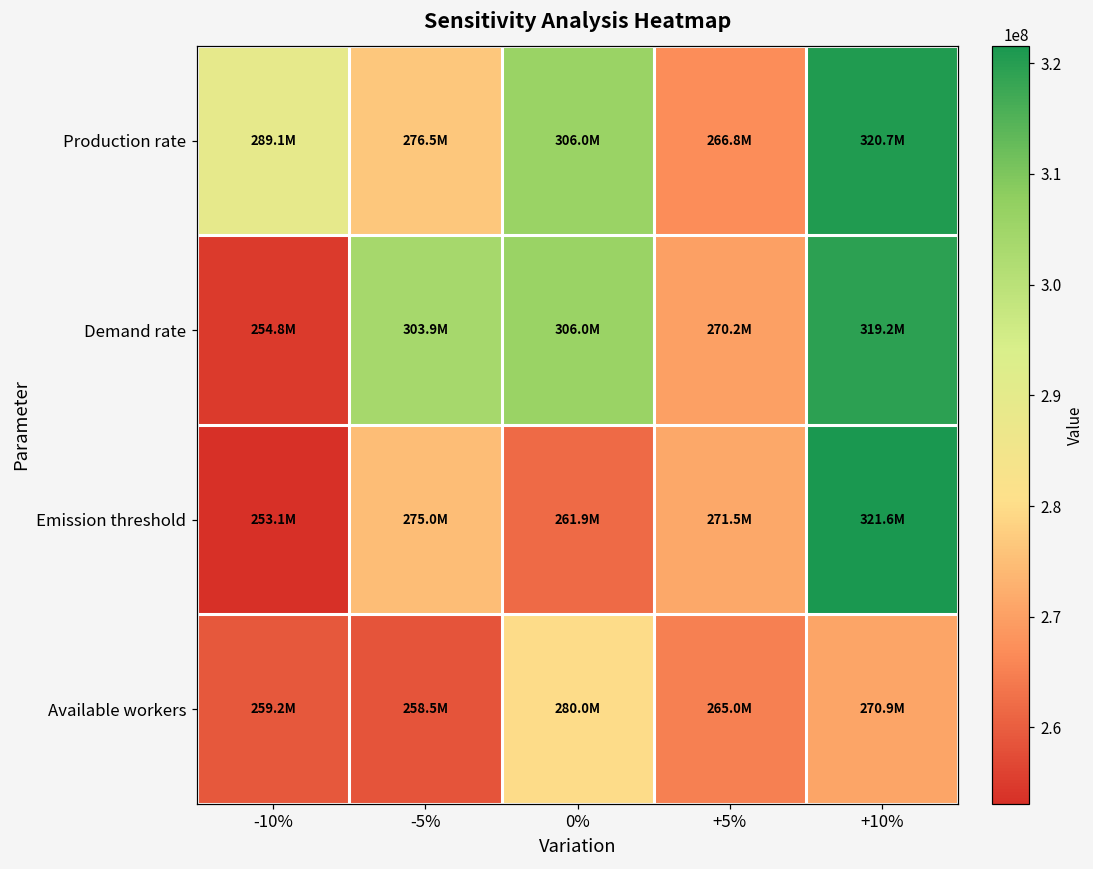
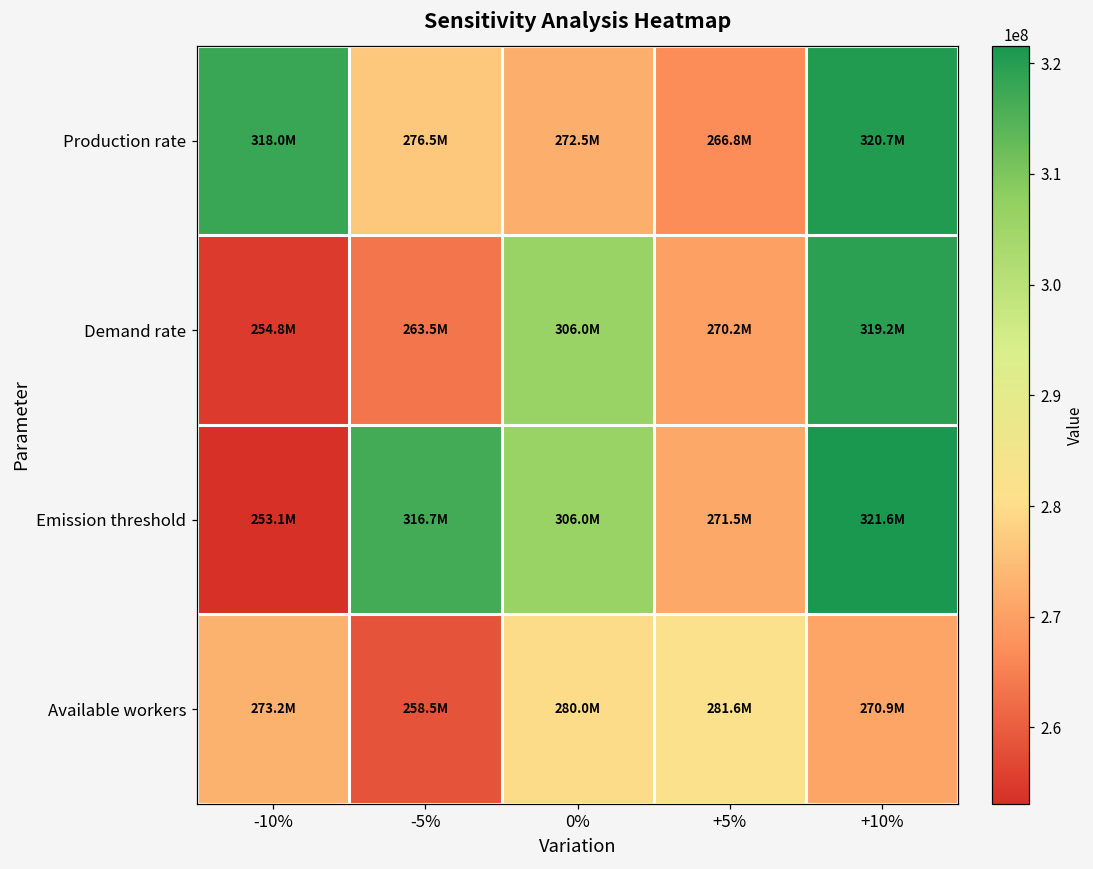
  {
    "Production rate": {
-     "-10%": "289.1M",
+     "-10%": "318.0M",
      "-5%": "276.5M",
-     "0%": "306.0M",
+     "0%": "272.5M",
      "+5%": "266.8M",
      "+10%": "320.7M"
    },
    "Demand rate": {
      "-10%": "254.8M",
-     "-5%": "303.9M",
+     "-5%": "263.5M",
      "0%": "306.0M",
      "+5%": "270.2M",
      "+10%": "319.2M"
    },
    "Emission threshold": {
      "-10%": "253.1M",
-     "-5%": "275.0M",
-     "0%": "261.9M",
+     "-5%": "316.7M",
+     "0%": "306.0M",
      "+5%": "271.5M",
      "+10%": "321.6M"
    },
    "Available workers": {
-     "-10%": "259.2M",
+     "-10%": "273.2M",
      "-5%": "258.5M",
      "0%": "280.0M",
-     "+5%": "265.0M",
+     "+5%": "281.6M",
      "+10%": "270.9M"
    }
  }
